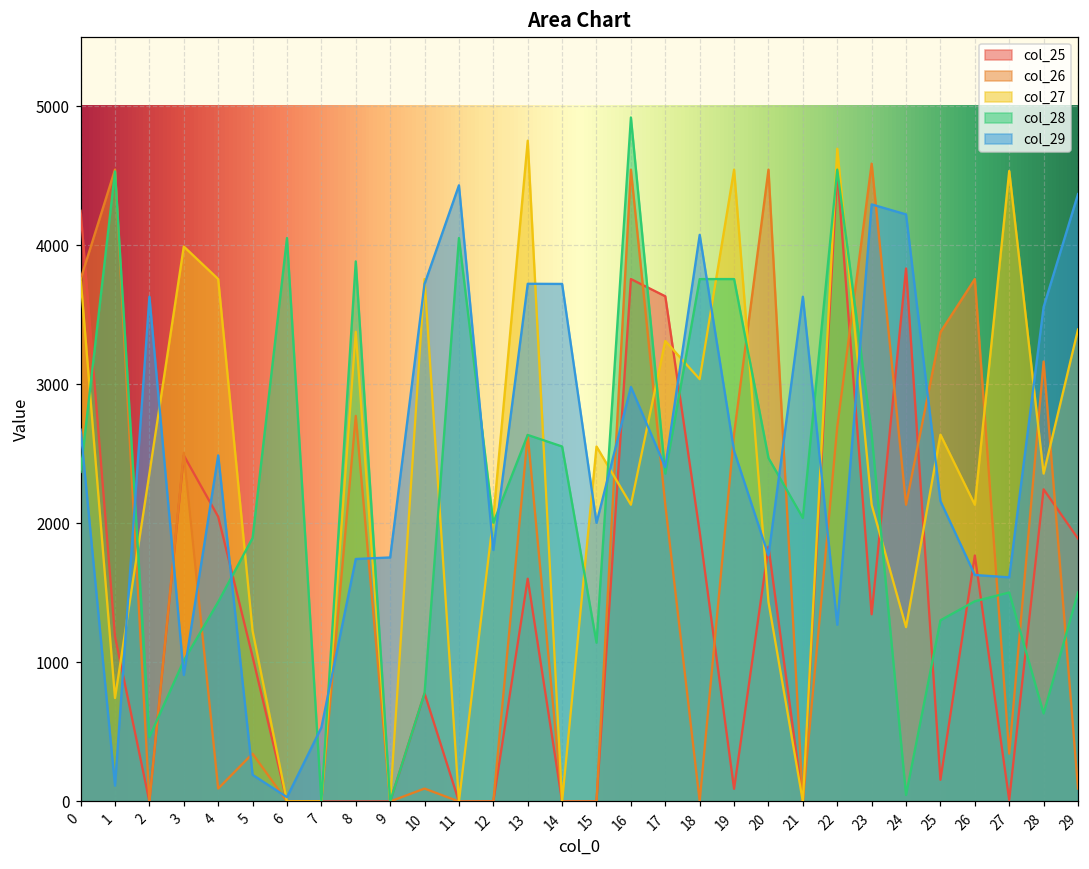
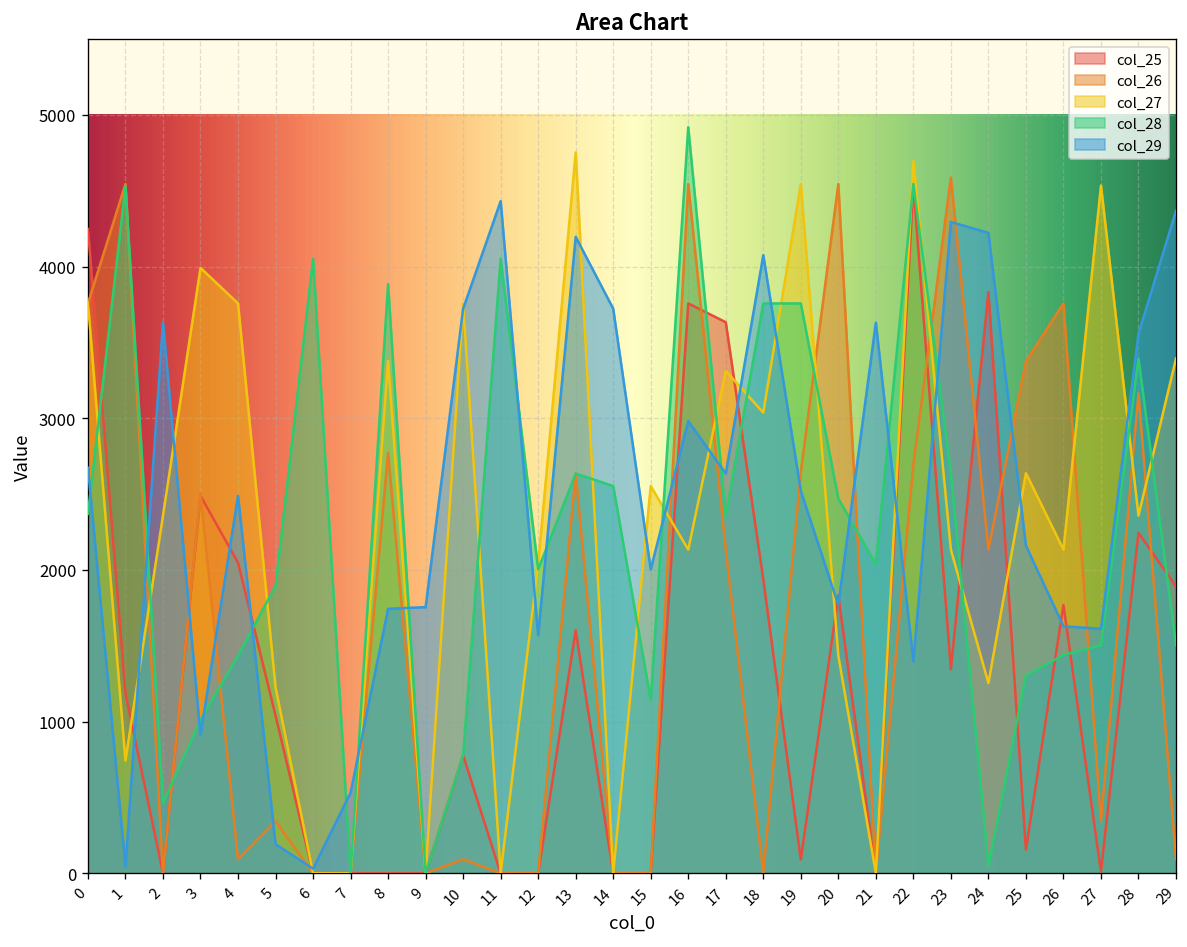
  {
    "col_28": {
      "0": 2370,
      "2": 460,
      "3": 1010,
      "4": 1440,
      "5": 1900,
      "6": 4050,
      "8": 3880,
      "11": 4050,
      "12": 2000,
      "14": 2550,
      "15": 1140,
      "16": 4920,
      "17": 2360,
      "18": 3760,
      "19": 3760,
      "20": 2470,
      "21": 2040,
      "23": 2640,
      "24": 50,
      "25": 1300,
      "26": 1440,
      "27": 1500,
-     "28": 630,
+     "28": 3390,
      "29": 1500
    },
    "col_29": {
      "0": 2670,
-     "1": 110,
+     "1": 50,
      "2": 3630,
      "3": 910,
      "4": 2490,
      "5": 190,
      "6": 30,
      "7": 530,
      "8": 1740,
      "9": 1760,
      "10": 3720,
      "11": 4430,
-     "12": 1810,
-     "13": 3720,
+     "12": 1570,
+     "13": 4200,
      "14": 3720,
      "15": 2000,
      "16": 2980,
-     "17": 2400,
+     "17": 2640,
      "18": 4080,
      "19": 2520,
      "20": 1770,
      "21": 3630,
-     "22": 1270,
+     "22": 1400,
      "23": 4290,
      "24": 4220,
      "25": 2160,
      "26": 1630,
      "27": 1610,
      "28": 3560,
      "29": 4370
    }
  }
